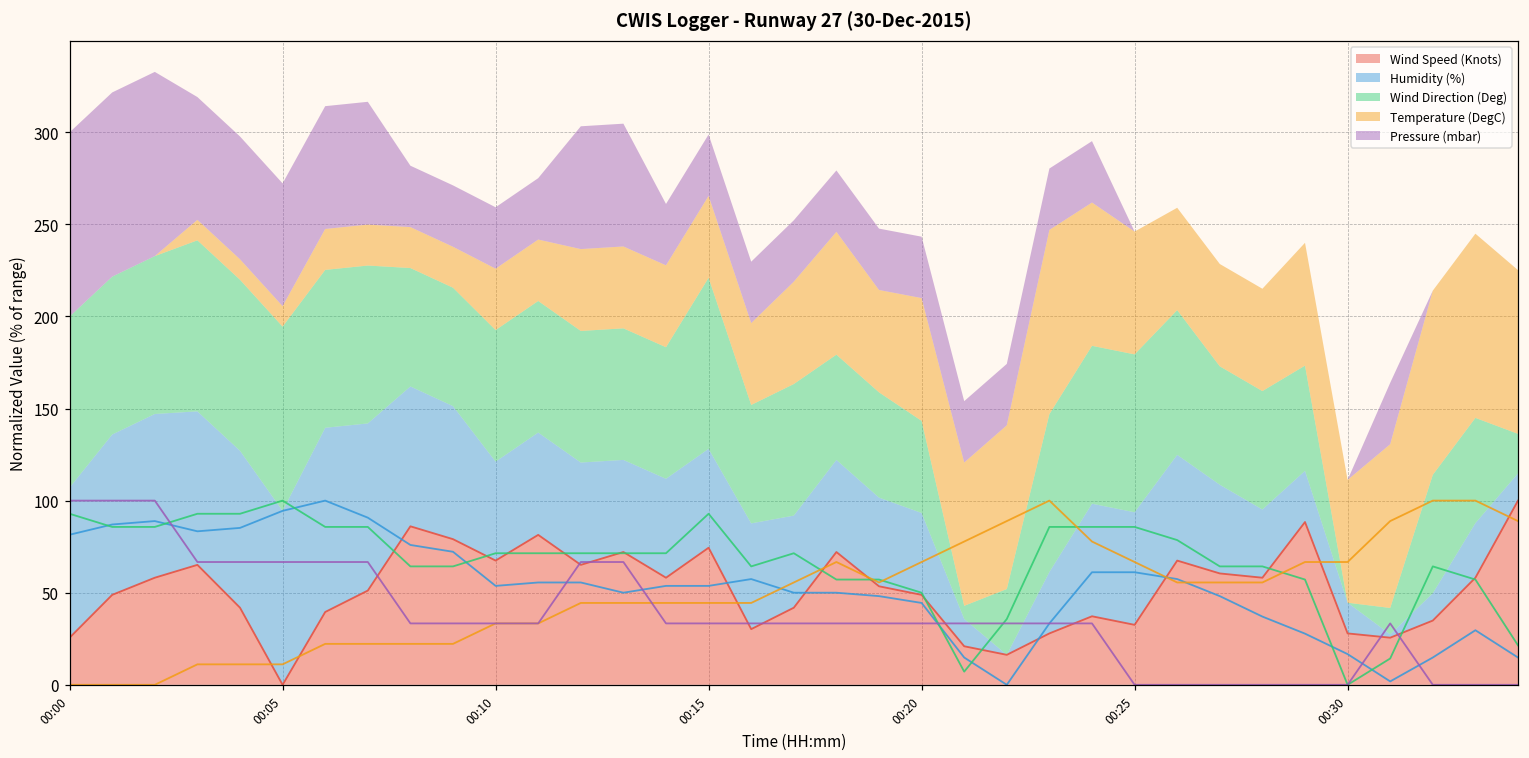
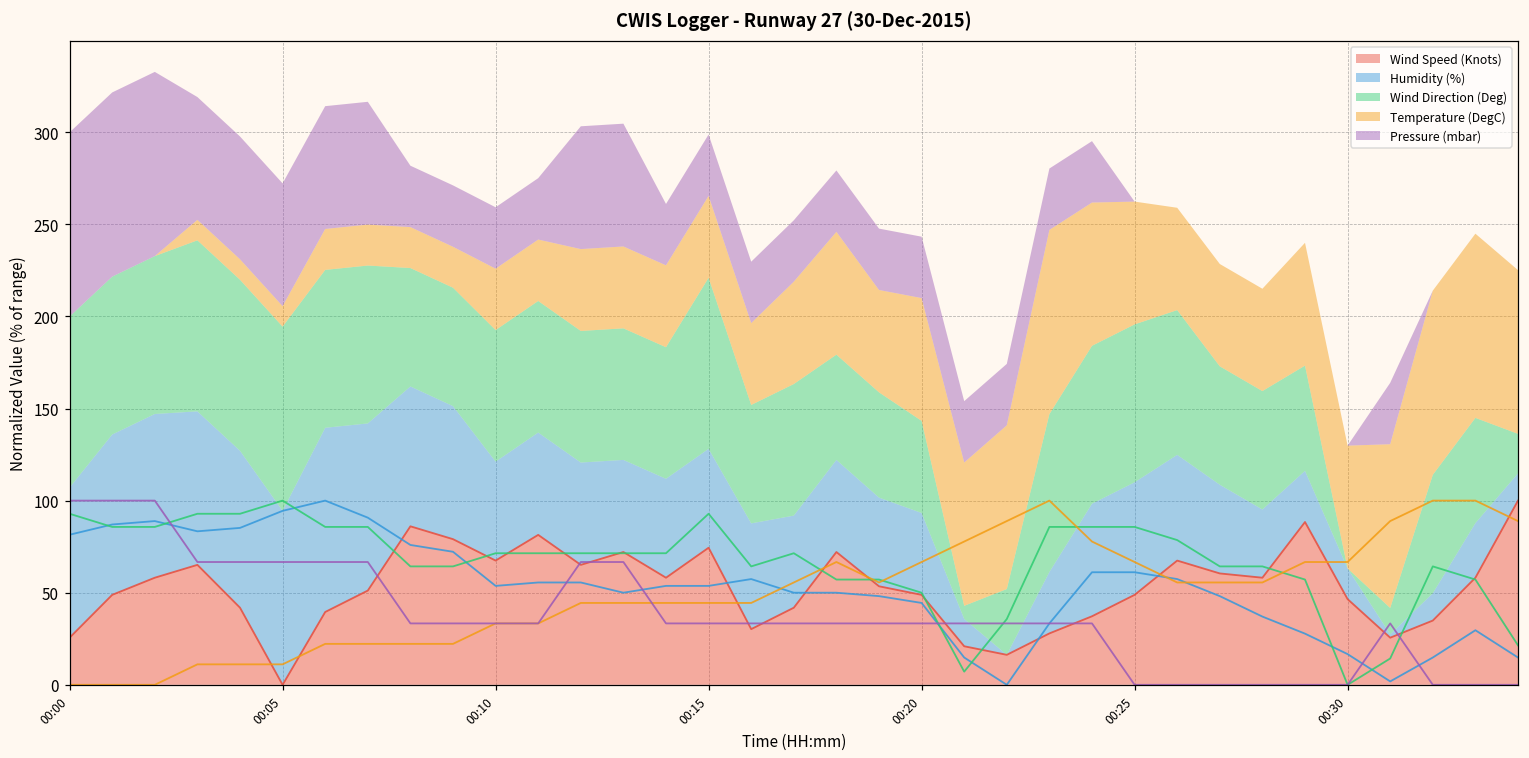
  {
    "Wind Speed (Knots)": {
      "00:00": 26,
      "00:05": 0,
      "00:10": 67,
      "00:15": 74,
-     "00:25": 33,
-     "00:30": 28
+     "00:25": 49,
+     "00:30": 47
    }
  }
